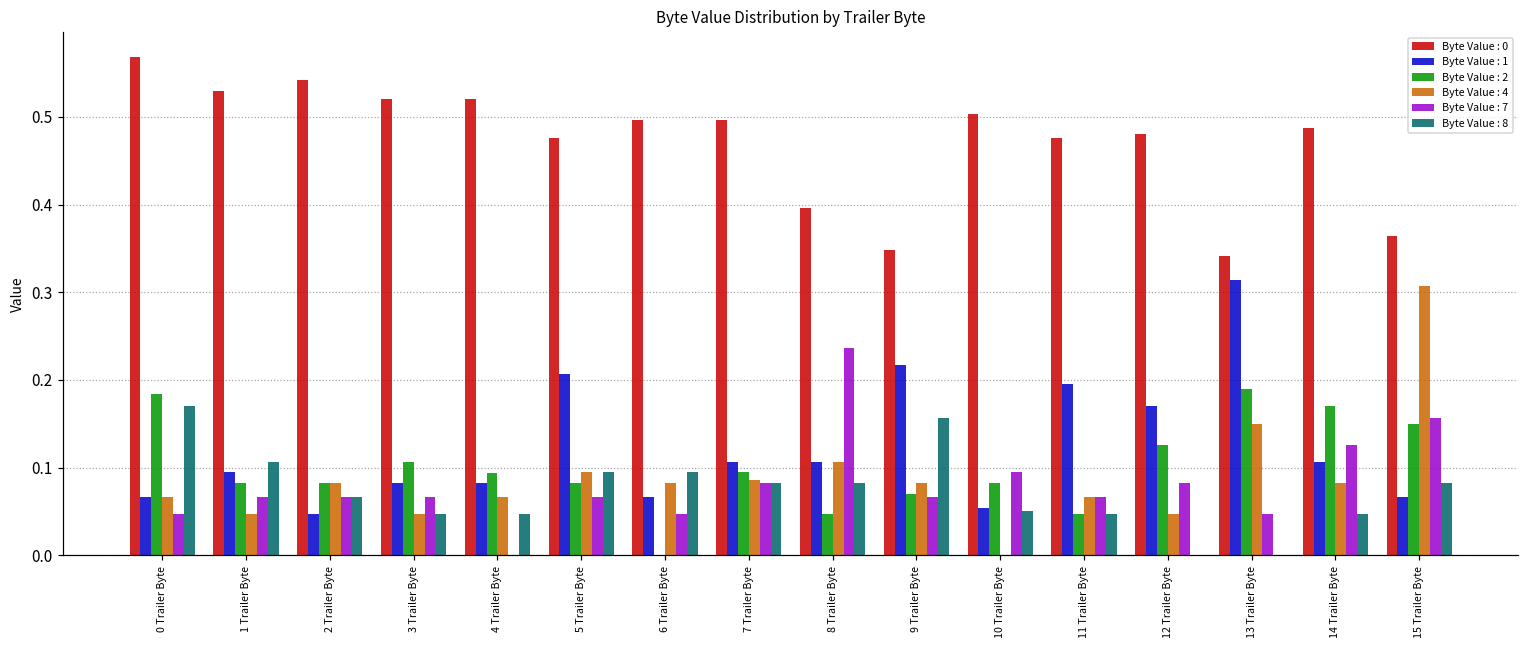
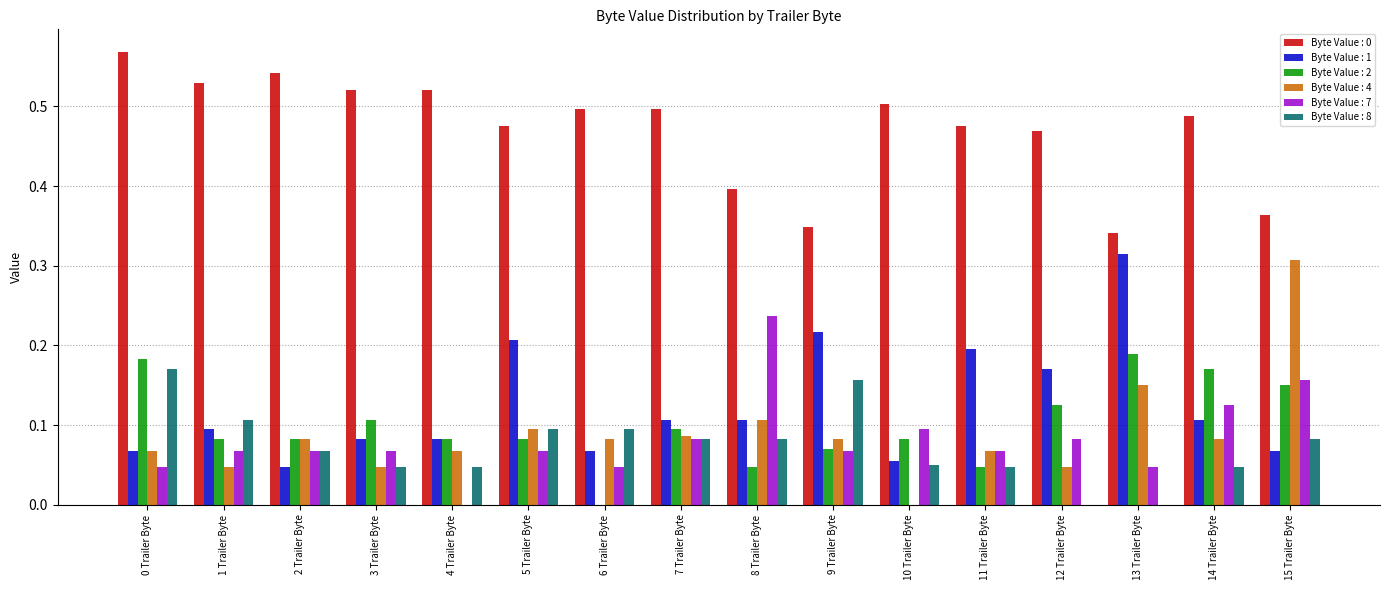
  {
    "Byte Value : 0": {
      "0 Trailer Byte": 0.57,
      "1 Trailer Byte": 0.53,
      "2 Trailer Byte": 0.54,
      "3 Trailer Byte": 0.52,
      "4 Trailer Byte": 0.52,
      "5 Trailer Byte": 0.48,
      "6 Trailer Byte": 0.50,
      "7 Trailer Byte": 0.50,
      "8 Trailer Byte": 0.40,
      "9 Trailer Byte": 0.35,
      "10 Trailer Byte": 0.50,
      "11 Trailer Byte": 0.48,
-     "12 Trailer Byte": 0.48,
+     "12 Trailer Byte": 0.47,
      "13 Trailer Byte": 0.34,
      "14 Trailer Byte": 0.49,
      "15 Trailer Byte": 0.36
    },
    "Byte Value : 1": {
      "0 Trailer Byte": 0.07,
      "1 Trailer Byte": 0.09,
      "2 Trailer Byte": 0.05,
      "3 Trailer Byte": 0.08,
      "4 Trailer Byte": 0.08,
      "5 Trailer Byte": 0.21,
      "6 Trailer Byte": 0.07,
      "7 Trailer Byte": 0.11,
      "8 Trailer Byte": 0.11,
      "9 Trailer Byte": 0.22,
      "10 Trailer Byte": 0.05,
      "11 Trailer Byte": 0.20,
      "12 Trailer Byte": 0.17,
      "13 Trailer Byte": 0.31,
      "14 Trailer Byte": 0.11,
      "15 Trailer Byte": 0.07
    },
    "Byte Value : 2": {
      "0 Trailer Byte": 0.18,
      "1 Trailer Byte": 0.08,
      "2 Trailer Byte": 0.08,
      "3 Trailer Byte": 0.11,
-     "4 Trailer Byte": 0.09,
+     "4 Trailer Byte": 0.08,
      "5 Trailer Byte": 0.08,
      "6 Trailer Byte": 0.00,
      "7 Trailer Byte": 0.09,
      "8 Trailer Byte": 0.05,
      "9 Trailer Byte": 0.07,
      "10 Trailer Byte": 0.08,
      "11 Trailer Byte": 0.05,
      "12 Trailer Byte": 0.13,
      "13 Trailer Byte": 0.19,
      "14 Trailer Byte": 0.17,
      "15 Trailer Byte": 0.15
    },
    "Byte Value : 4": {
      "0 Trailer Byte": 0.07,
      "1 Trailer Byte": 0.05,
      "2 Trailer Byte": 0.08,
      "3 Trailer Byte": 0.05,
      "4 Trailer Byte": 0.07,
      "5 Trailer Byte": 0.09,
      "6 Trailer Byte": 0.08,
      "7 Trailer Byte": 0.09,
      "8 Trailer Byte": 0.11,
      "9 Trailer Byte": 0.08,
      "10 Trailer Byte": 0.00,
      "11 Trailer Byte": 0.07,
      "12 Trailer Byte": 0.05,
      "13 Trailer Byte": 0.15,
      "14 Trailer Byte": 0.08,
      "15 Trailer Byte": 0.31
    },
    "Byte Value : 7": {
      "0 Trailer Byte": 0.05,
      "1 Trailer Byte": 0.07,
      "2 Trailer Byte": 0.07,
      "3 Trailer Byte": 0.07,
      "4 Trailer Byte": 0.00,
      "5 Trailer Byte": 0.07,
      "6 Trailer Byte": 0.05,
      "7 Trailer Byte": 0.08,
      "8 Trailer Byte": 0.24,
      "9 Trailer Byte": 0.07,
      "10 Trailer Byte": 0.09,
      "11 Trailer Byte": 0.07,
      "12 Trailer Byte": 0.08,
      "13 Trailer Byte": 0.05,
      "14 Trailer Byte": 0.13,
      "15 Trailer Byte": 0.16
    },
    "Byte Value : 8": {
      "0 Trailer Byte": 0.17,
      "1 Trailer Byte": 0.11,
      "2 Trailer Byte": 0.07,
      "3 Trailer Byte": 0.05,
      "4 Trailer Byte": 0.05,
      "5 Trailer Byte": 0.09,
      "6 Trailer Byte": 0.09,
      "7 Trailer Byte": 0.08,
      "8 Trailer Byte": 0.08,
      "9 Trailer Byte": 0.16,
      "10 Trailer Byte": 0.05,
      "11 Trailer Byte": 0.05,
      "12 Trailer Byte": 0.00,
      "13 Trailer Byte": 0.00,
      "14 Trailer Byte": 0.05,
      "15 Trailer Byte": 0.08
    }
  }
